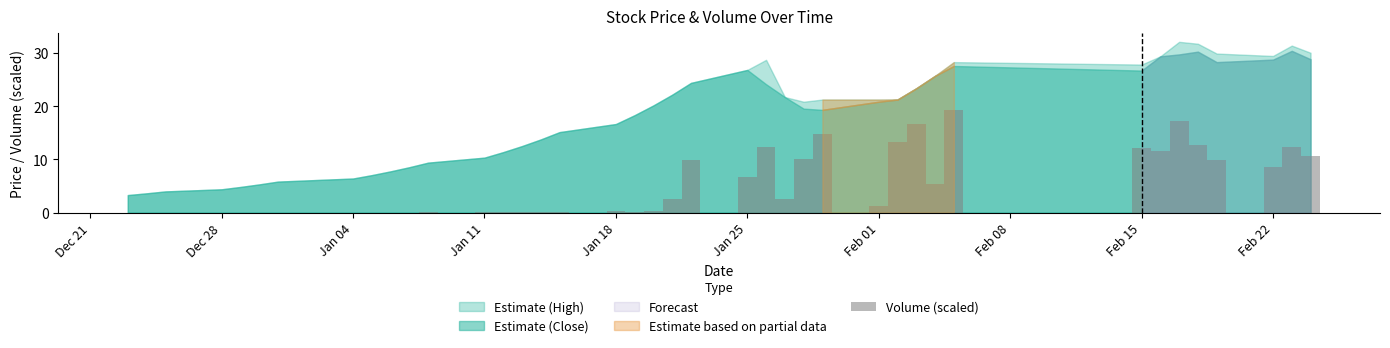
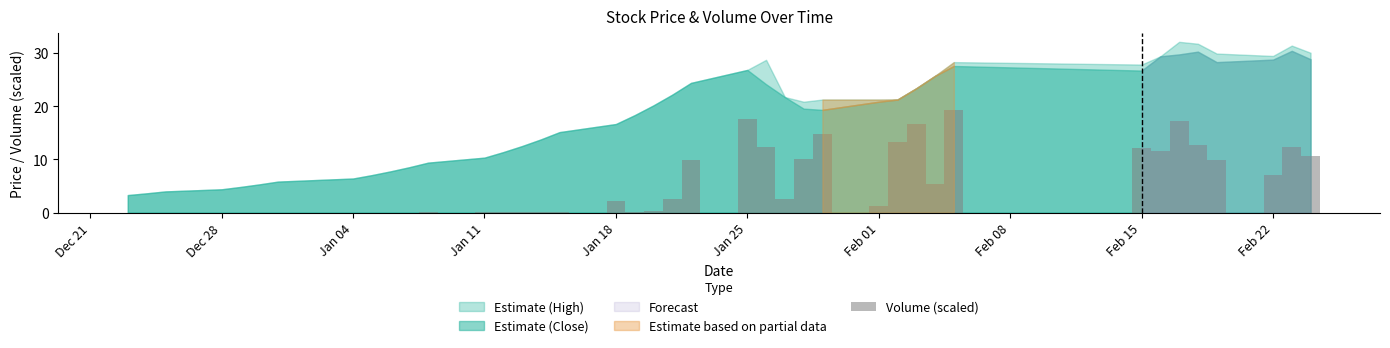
  {
    "Volume (scaled)": {
-     "Jan 18": 0,
-     "Jan 25": 7,
+     "Jan 18": 2,
+     "Jan 25": 18,
      "Feb 01": 1,
      "Feb 15": 12,
-     "Feb 22": 9
+     "Feb 22": 7
    }
  }
